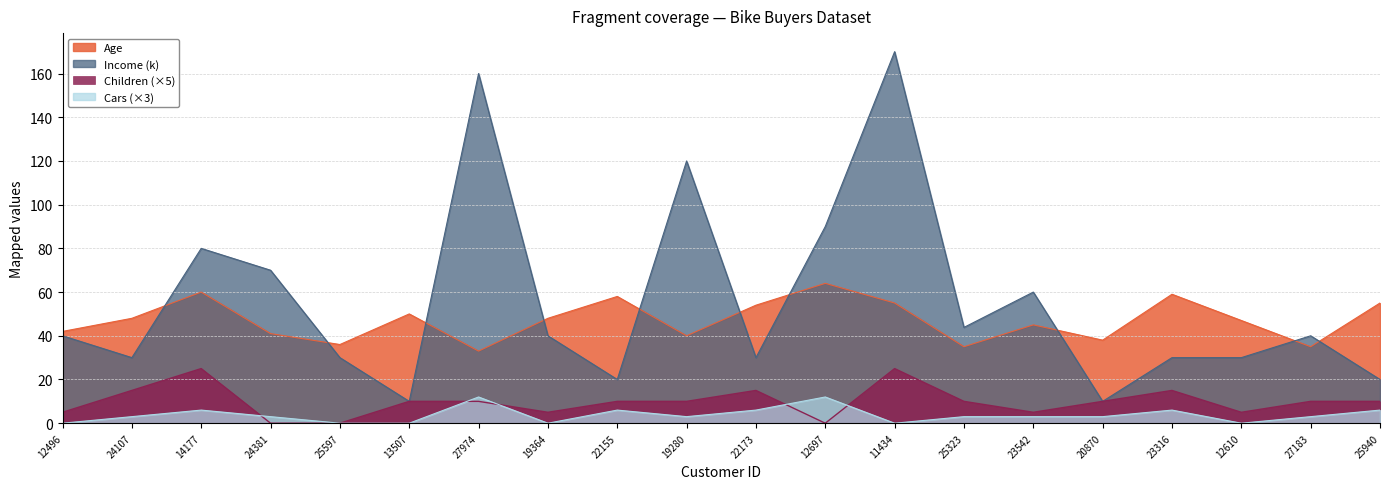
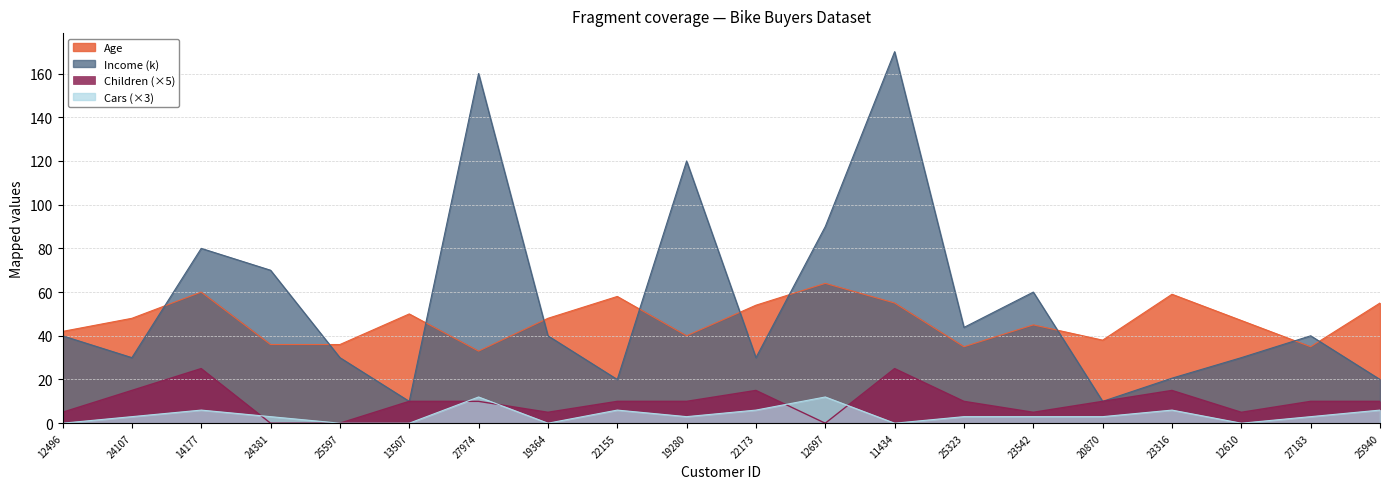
  {
    "Age": {
      "12496": 42,
      "24107": 48,
      "14177": 60,
-     "24381": 41,
+     "24381": 36,
      "25597": 36,
      "13507": 50,
      "27974": 33,
      "19364": 48,
      "22155": 58,
      "19280": 40,
      "22173": 54,
      "12697": 64,
      "11434": 55,
      "25323": 35,
      "23542": 45,
      "20870": 38,
      "23316": 59,
      "12610": 47,
      "27183": 35,
      "25940": 55
    },
    "Income (k)": {
      "12496": 40,
      "24107": 30,
      "14177": 80,
      "24381": 70,
      "25597": 30,
      "27974": 160,
      "19364": 40,
      "22155": 20,
      "19280": 120,
      "22173": 30,
      "12697": 90,
      "11434": 170,
      "25323": 44,
      "23542": 60,
-     "23316": 30,
+     "23316": 21,
      "12610": 30,
      "27183": 40,
      "25940": 20
    },
    "Children (×5)": {
      "12496": 5,
      "24107": 15,
      "14177": 25,
      "24381": 0,
      "27974": 10,
      "19364": 5,
      "22155": 10,
      "19280": 10,
      "22173": 15,
      "12697": 0,
      "11434": 25,
      "25323": 10,
      "23542": 5,
      "23316": 15,
      "12610": 5,
      "27183": 10,
      "25940": 10
    },
    "Cars (×3)": {
      "12496": 0,
      "24107": 3,
      "14177": 6,
      "24381": 3,
      "13507": 0,
      "27974": 12,
      "19364": 0,
      "22155": 6,
      "19280": 3,
      "22173": 6,
      "12697": 12,
      "11434": 0,
      "25323": 3,
      "23542": 3,
      "20870": 3,
      "23316": 6,
      "12610": 0,
      "27183": 3,
      "25940": 6
    }
  }
